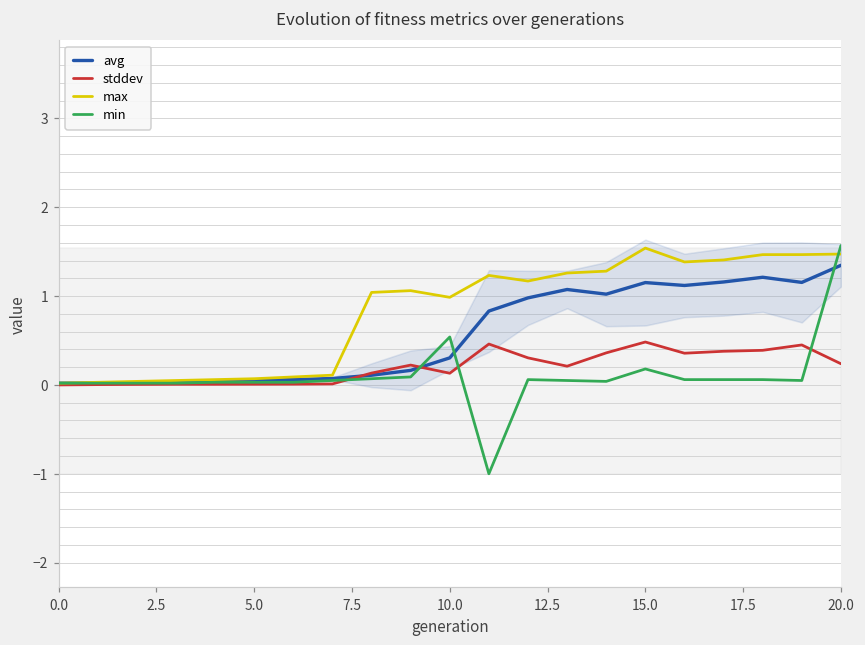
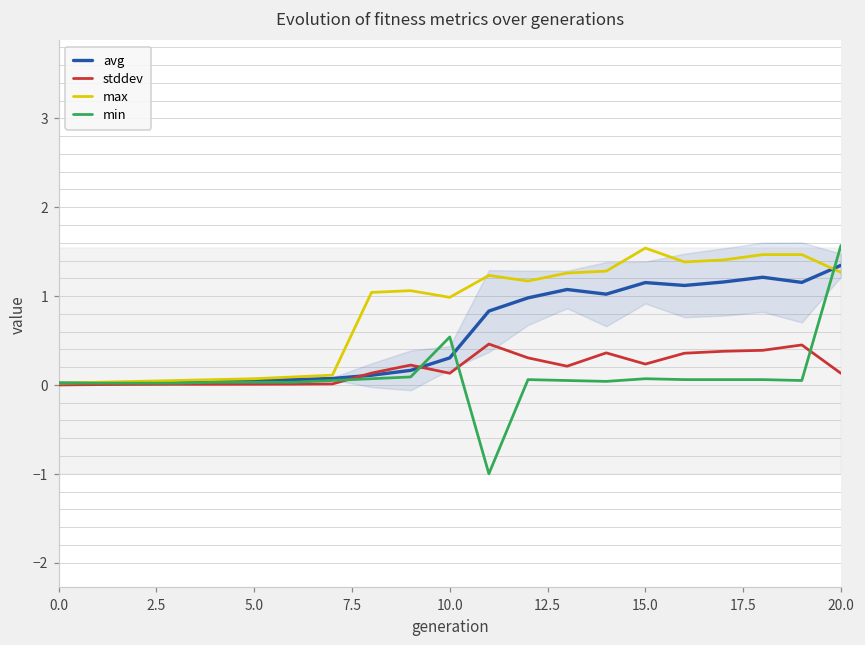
  {
    "stddev": {
      "10.0": 0.1,
-     "15.0": 0.5,
-     "20.0": 0.2
+     "15.0": 0.2,
+     "20.0": 0.1
    },
    "max": {
      "10.0": 1.0,
-     "20.0": 1.5
+     "20.0": 1.3
    },
    "min": {
      "10.0": 0.5,
-     "15.0": 0.2
+     "15.0": 0.1
    }
  }
